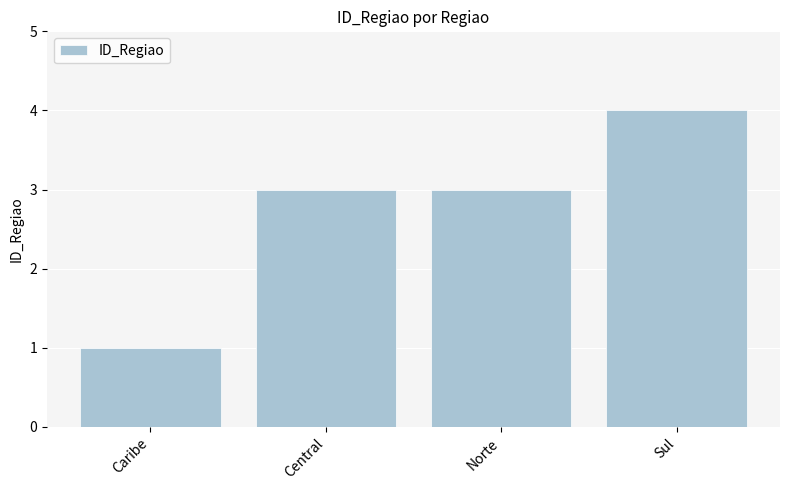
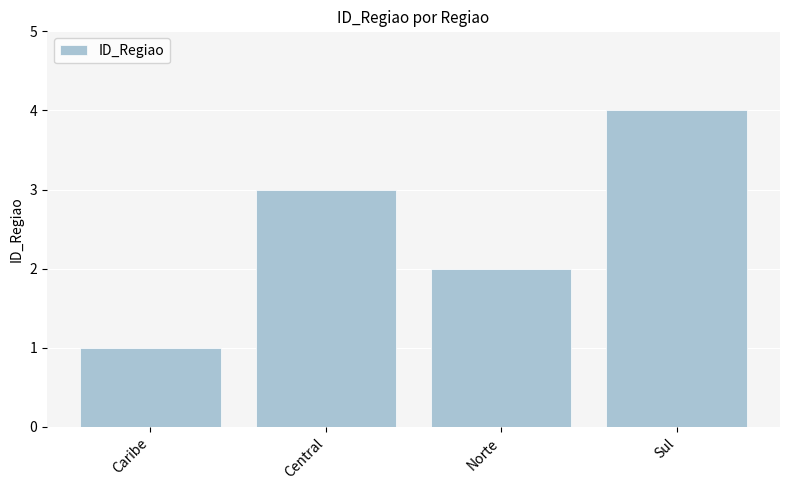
  {
    "Caribe": 1,
    "Central": 3,
-   "Norte": 3,
+   "Norte": 2,
    "Sul": 4
  }
